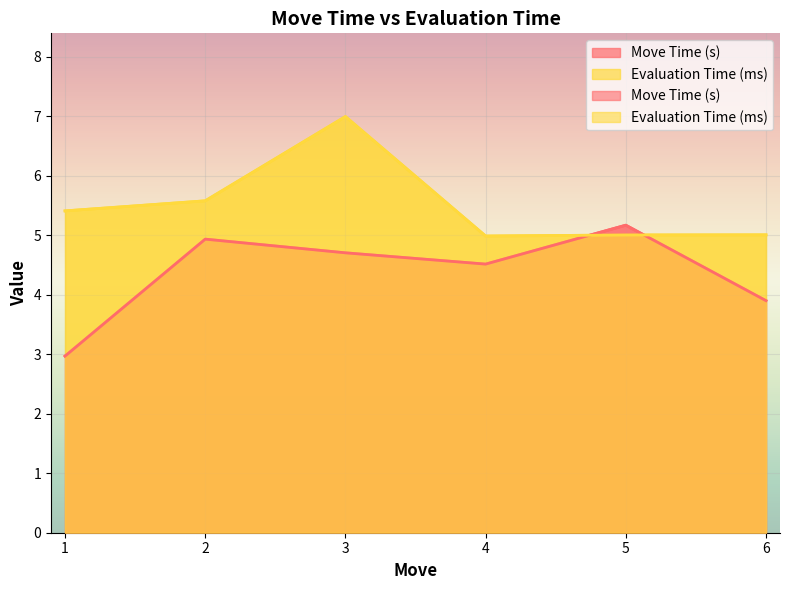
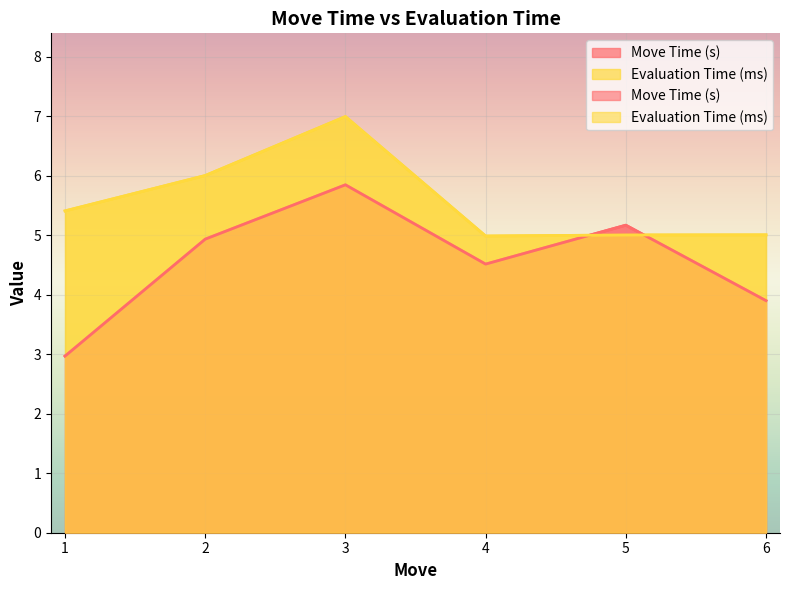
  {
    "Move Time (s)": {
      "1": 3.0,
      "2": 4.9,
-     "3": 4.7,
+     "3": 5.8,
      "4": 4.5,
      "5": 5.2,
      "6": 3.9
    },
    "Evaluation Time (ms)": {
      "1": 5.4,
-     "2": 5.6,
+     "2": 6.0,
      "3": 7.0,
      "4": 5.0,
      "5": 5.0,
      "6": 5.0
    }
  }
